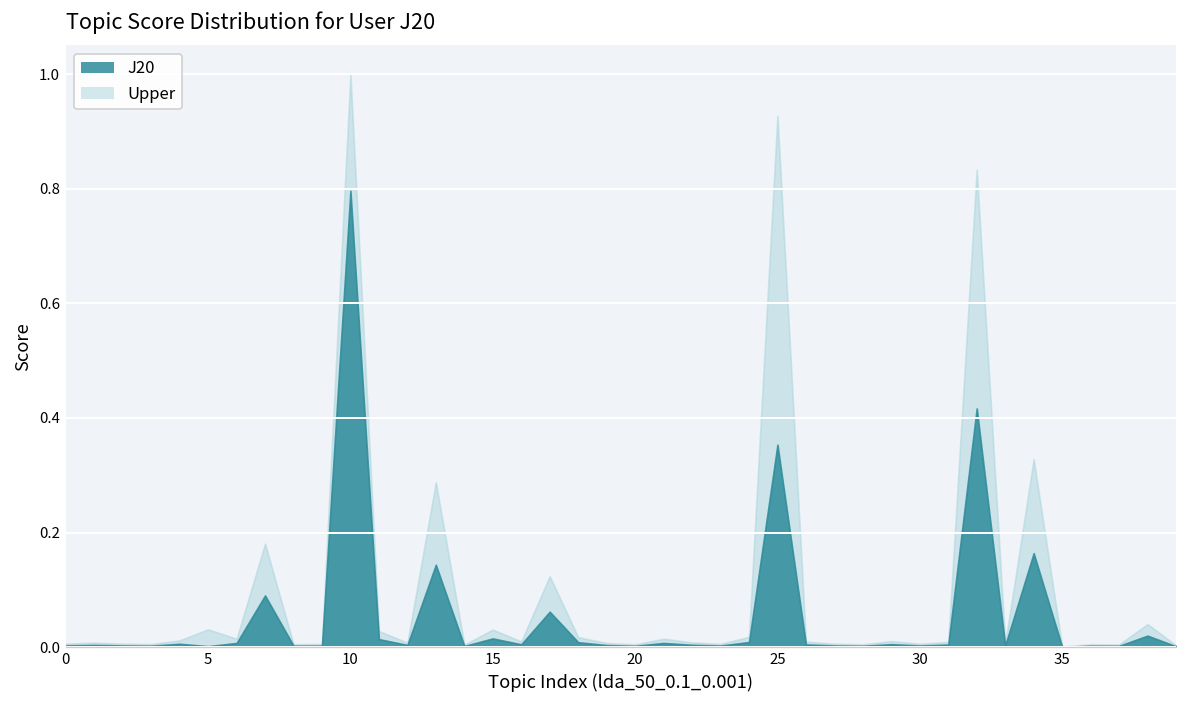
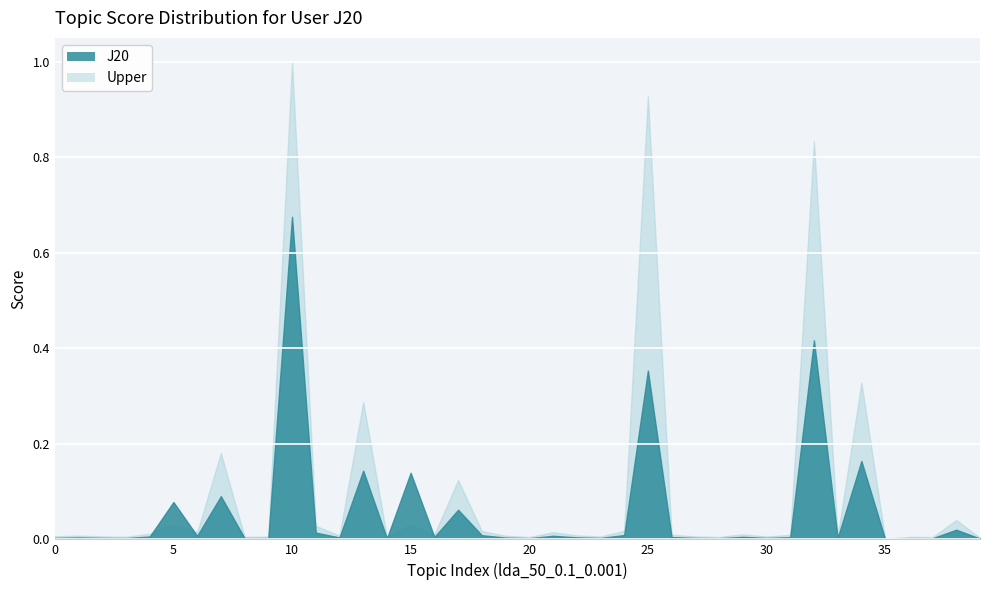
  {
    "Upper": {
      "5": 0.03,
      "10": 1.00,
      "15": 0.03,
      "25": 0.93
    },
    "J20": {
-     "5": 0.00,
-     "10": 0.80,
-     "15": 0.02,
+     "5": 0.08,
+     "10": 0.68,
+     "15": 0.14,
      "25": 0.35
    }
  }
